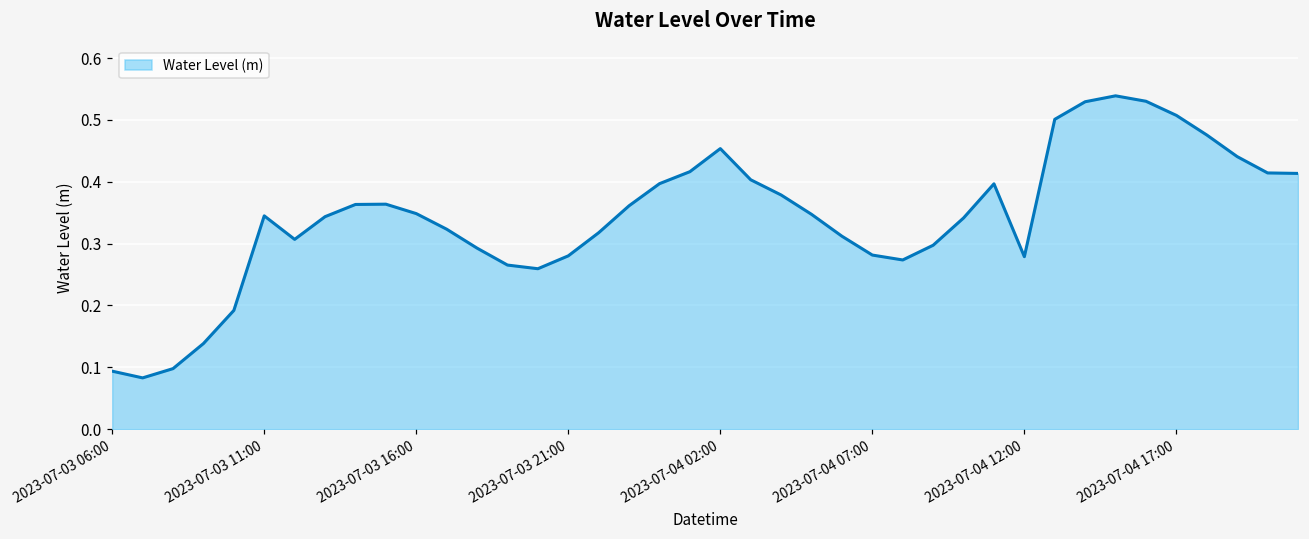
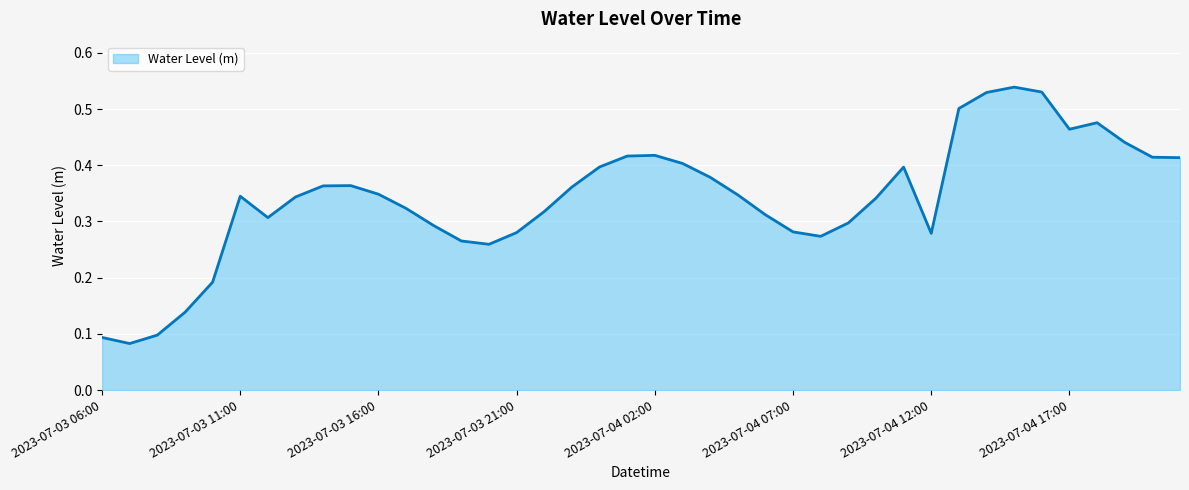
  {
    "2023-07-03 06:00": 0.09,
    "2023-07-03 11:00": 0.34,
    "2023-07-03 16:00": 0.35,
    "2023-07-03 21:00": 0.28,
-   "2023-07-04 02:00": 0.45,
+   "2023-07-04 02:00": 0.42,
    "2023-07-04 07:00": 0.28,
    "2023-07-04 12:00": 0.28,
-   "2023-07-04 17:00": 0.51
+   "2023-07-04 17:00": 0.46
  }
